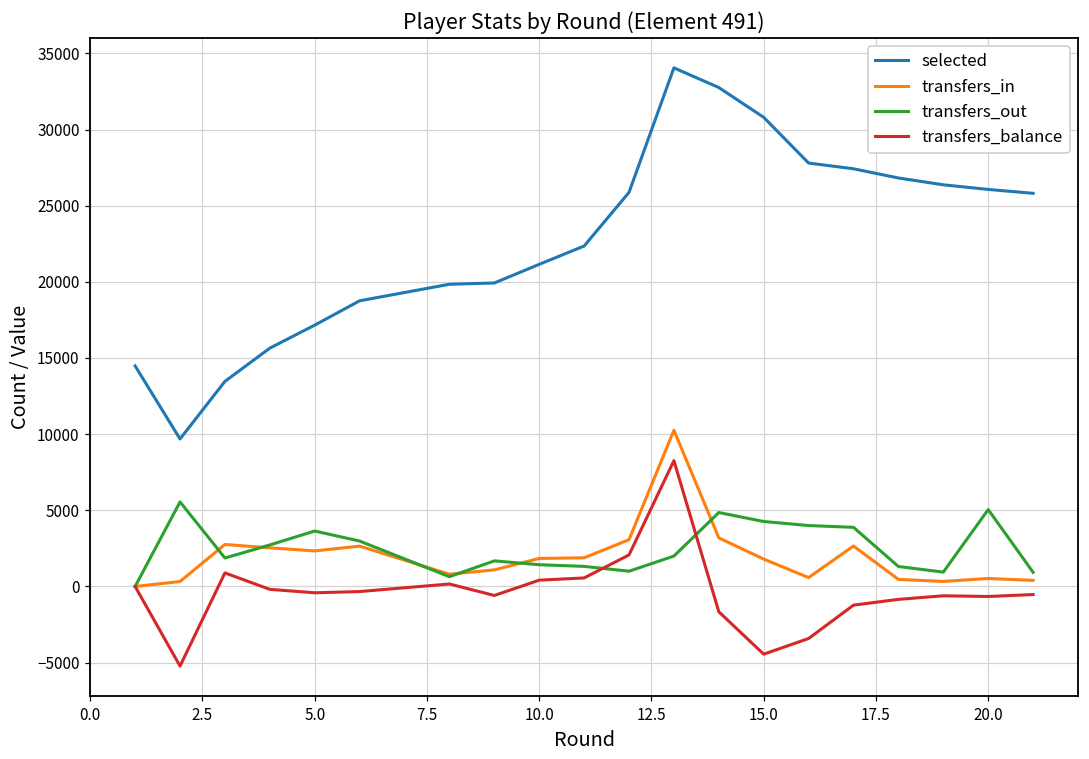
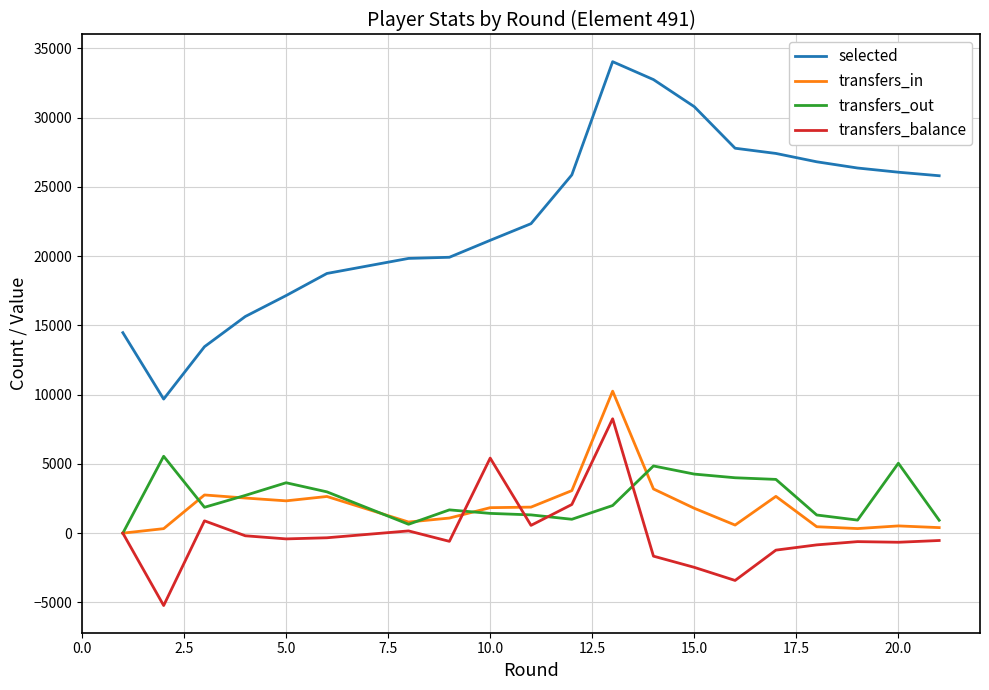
  {
    "selected": {
      "5.0": 17200,
      "10.0": 21100,
      "15.0": 30800,
      "20.0": 26100
    },
    "transfers_in": {
      "5.0": 2300,
      "10.0": 1800,
      "15.0": 1800,
      "20.0": 500
    },
    "transfers_out": {
      "5.0": 3600,
      "10.0": 1400,
      "15.0": 4300,
      "20.0": 5000
    },
    "transfers_balance": {
      "5.0": -400,
-     "10.0": 400,
-     "15.0": -4400,
+     "10.0": 5400,
+     "15.0": -2500,
      "20.0": -700
    }
  }
